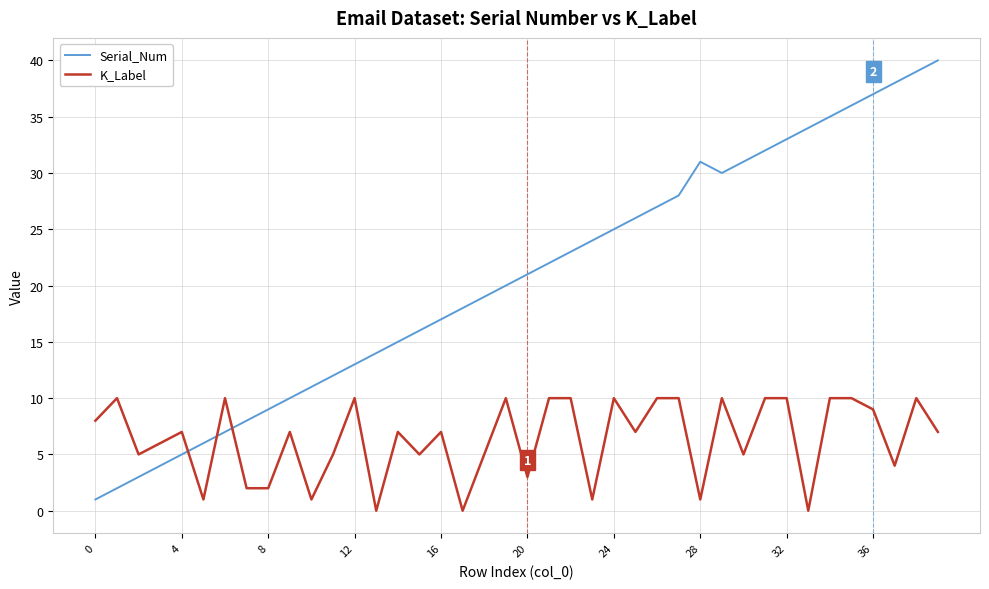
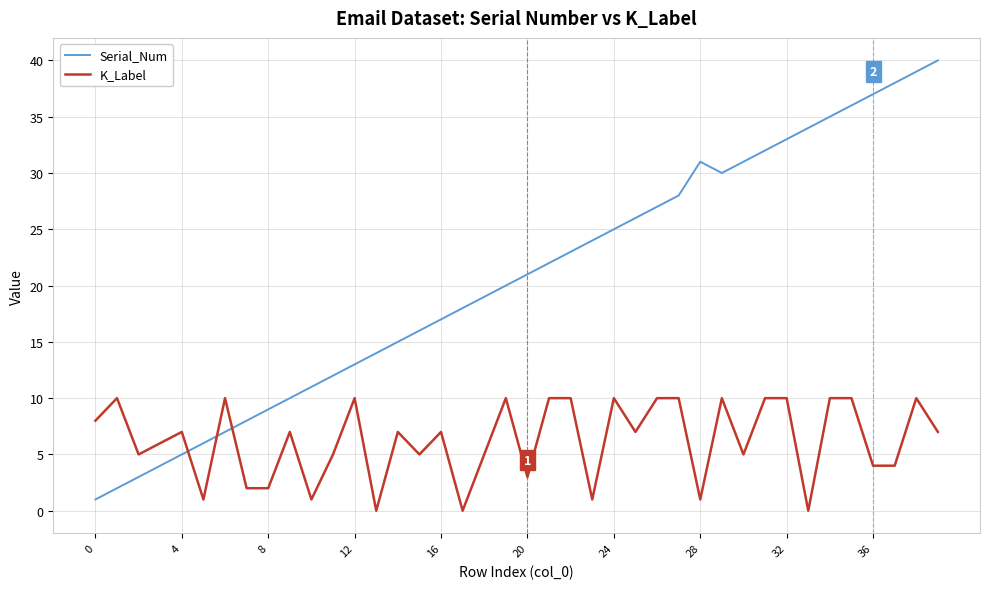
  {
    "Serial_Num": {
      "0": 1,
      "4": 5,
      "8": 9,
      "12": 13,
      "16": 17,
      "20": 21,
      "24": 25,
      "28": 31,
      "32": 33
    },
    "K_Label": {
      "0": 8,
      "4": 7,
      "8": 2,
      "12": 10,
      "16": 7,
      "24": 10,
      "28": 1,
      "32": 10,
-     "36": 9
+     "36": 4
    }
  }
